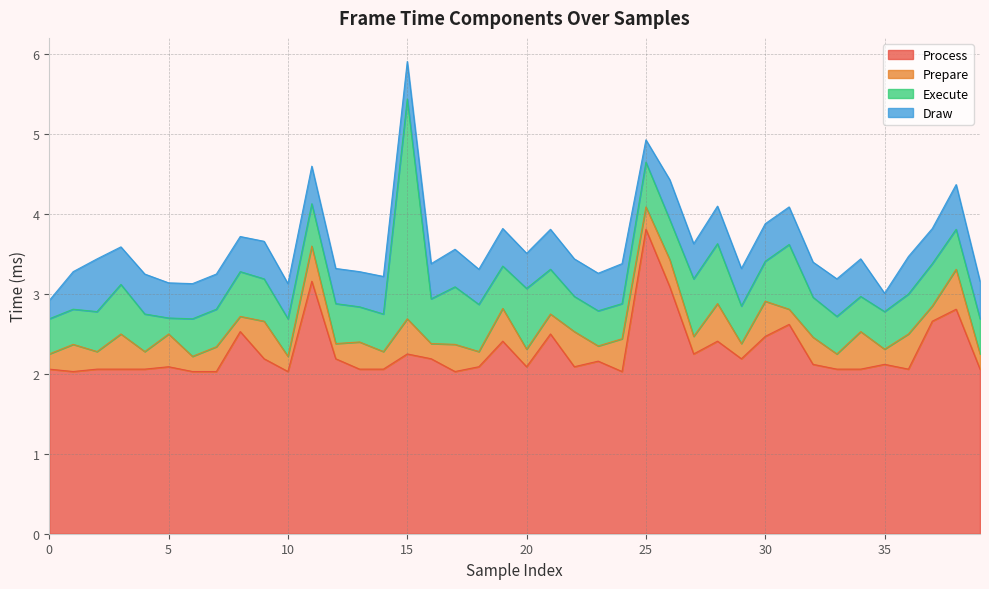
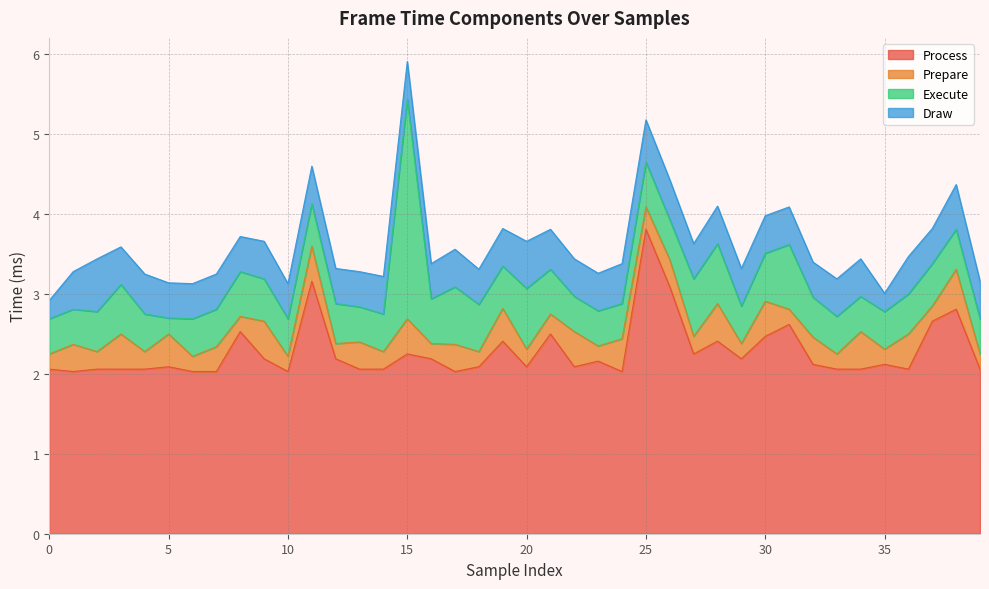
  {
    "Execute": {
      "0": 0.4,
      "5": 0.2,
      "10": 0.5,
      "15": 2.7,
      "20": 0.8,
      "25": 0.6,
-     "30": 0.5,
+     "30": 0.6,
      "35": 0.5
    },
    "Draw": {
      "0": 0.2,
      "5": 0.4,
      "10": 0.4,
      "15": 0.5,
-     "20": 0.4,
-     "25": 0.3,
+     "20": 0.6,
+     "25": 0.5,
      "30": 0.5,
      "35": 0.2
    }
  }
